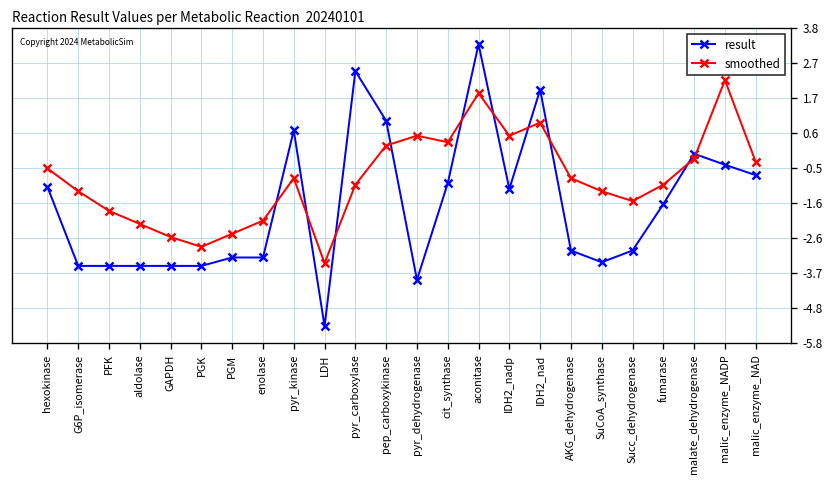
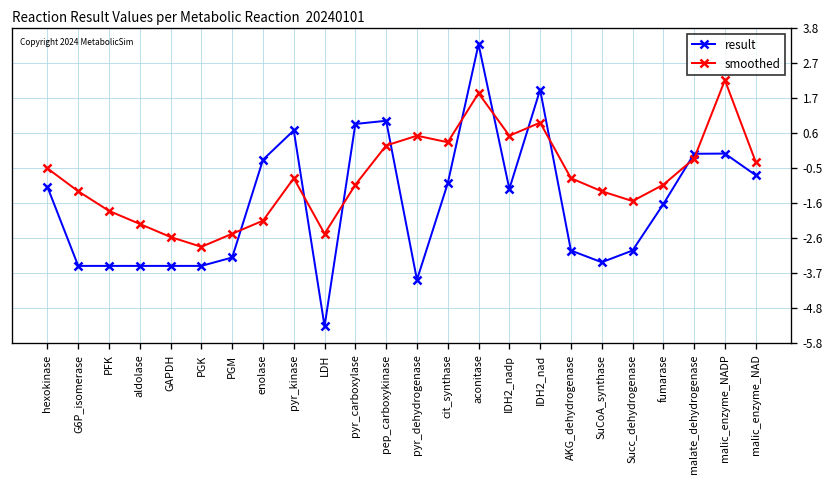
  {
    "result": {
      "hexokinase": -1.1,
      "G6P_isomerase": -3.5,
      "PFK": -3.5,
      "aldolase": -3.5,
      "GAPDH": -3.5,
      "PGK": -3.5,
      "PGM": -3.2,
-     "enolase": -3.2,
+     "enolase": -0.2,
      "pyr_kinase": 0.7,
      "LDH": -5.3,
-     "pyr_carboxylase": 2.5,
+     "pyr_carboxylase": 0.9,
      "pep_carboxykinase": 1.0,
      "pyr_dehydrogenase": -3.9,
      "cit_synthase": -1.0,
      "aconitase": 3.3,
      "IDH2_nadp": -1.1,
      "IDH2_nad": 1.9,
      "AKG_dehydrogenase": -3.0,
      "SuCoA_synthase": -3.4,
      "Succ_dehydrogenase": -3.0,
      "fumarase": -1.6,
      "malate_dehydrogenase": -0.1,
-     "malic_enzyme_NADP": -0.4,
+     "malic_enzyme_NADP": 0.0,
      "malic_enzyme_NAD": -0.7
    },
    "smoothed": {
      "hexokinase": -0.5,
      "G6P_isomerase": -1.2,
      "PFK": -1.8,
      "aldolase": -2.2,
      "GAPDH": -2.6,
      "PGK": -2.9,
      "PGM": -2.5,
      "enolase": -2.1,
      "pyr_kinase": -0.8,
-     "LDH": -3.4,
+     "LDH": -2.5,
      "pyr_carboxylase": -1.0,
      "pep_carboxykinase": 0.2,
      "pyr_dehydrogenase": 0.5,
      "cit_synthase": 0.3,
      "aconitase": 1.8,
      "IDH2_nadp": 0.5,
      "IDH2_nad": 0.9,
      "AKG_dehydrogenase": -0.8,
      "SuCoA_synthase": -1.2,
      "Succ_dehydrogenase": -1.5,
      "fumarase": -1.0,
      "malate_dehydrogenase": -0.2,
      "malic_enzyme_NADP": 2.2,
      "malic_enzyme_NAD": -0.3
    }
  }
